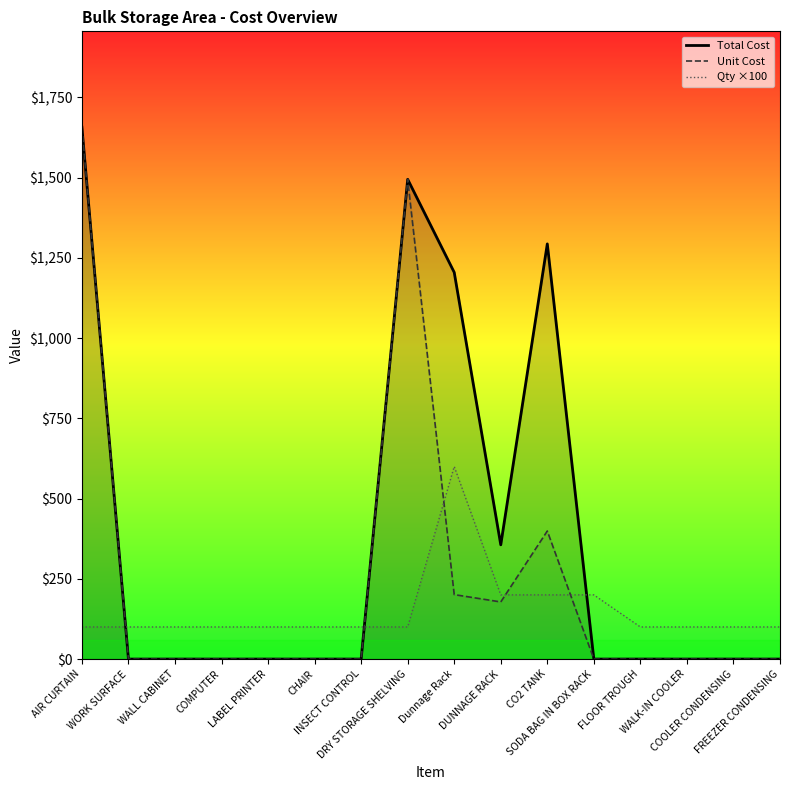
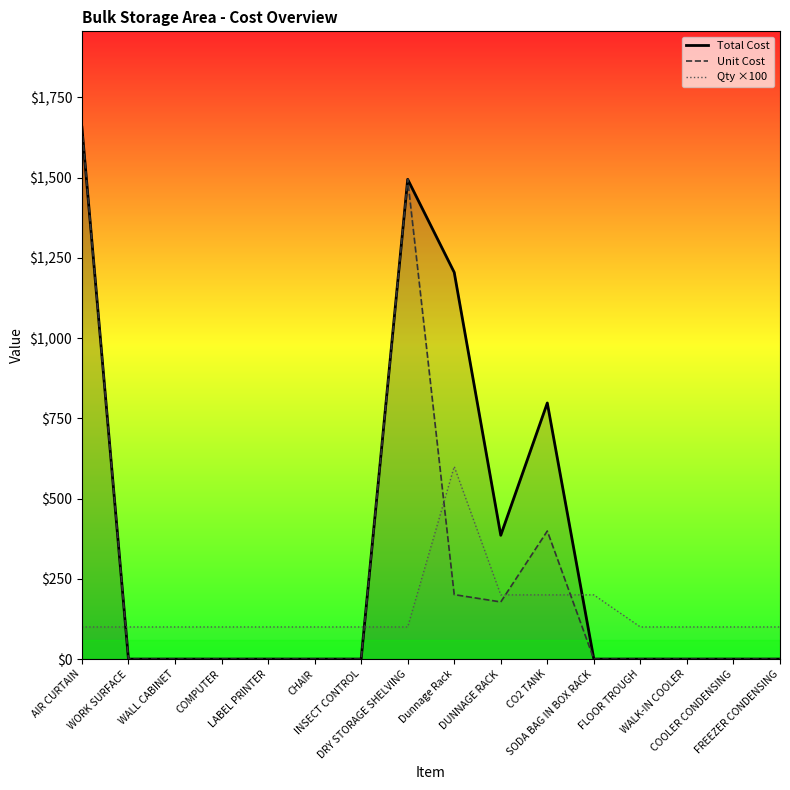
  {
    "Total Cost": {
      "Dunnage Rack": "$1,210",
-     "DUNNAGE RACK": "$360",
-     "CO2 TANK": "$1,290"
+     "DUNNAGE RACK": "$390",
+     "CO2 TANK": "$800"
    }
  }
